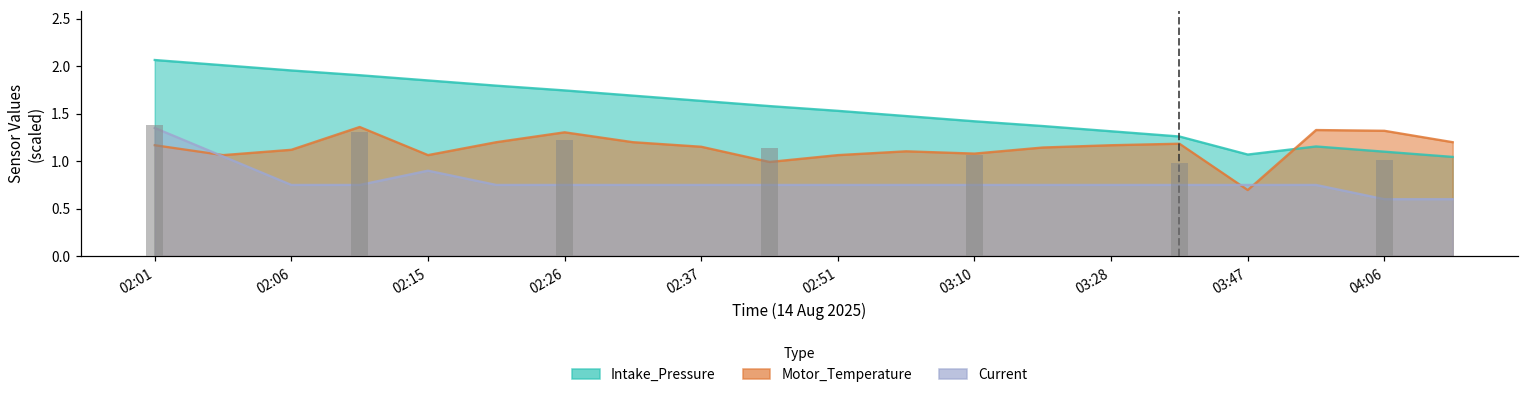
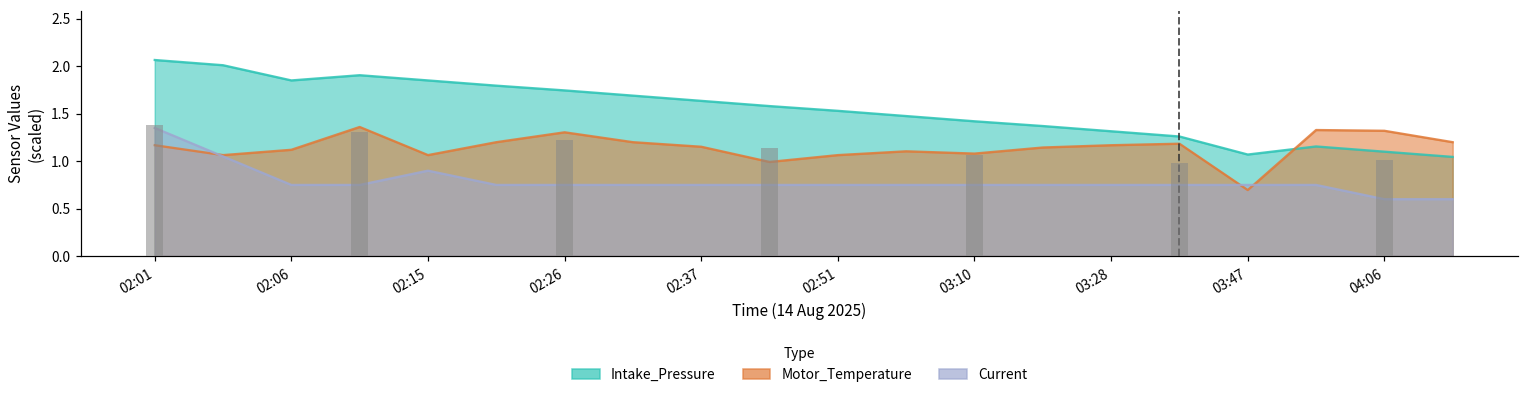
  {
    "Intake_Pressure": {
      "02:01": 2.1,
-     "02:06": 2.0,
+     "02:06": 1.8,
      "02:15": 1.8,
      "02:26": 1.7,
      "02:37": 1.6,
      "02:51": 1.5,
      "03:10": 1.4,
      "03:28": 1.3,
      "03:47": 1.1,
      "04:06": 1.1
    },
    "Motor_Temperature": {
      "02:01": 1.2,
      "02:06": 1.1,
      "02:15": 1.1,
      "02:26": 1.3,
      "02:37": 1.2,
      "02:51": 1.1,
      "03:10": 1.1,
      "03:28": 1.2,
      "03:47": 0.7,
      "04:06": 1.3
    },
    "Current": {
      "02:01": 1.4,
      "02:06": 0.8,
      "02:15": 0.9,
      "02:26": 0.8,
      "02:37": 0.8,
      "02:51": 0.8,
      "03:10": 0.8,
      "03:28": 0.8,
      "03:47": 0.8,
      "04:06": 0.6
    }
  }
